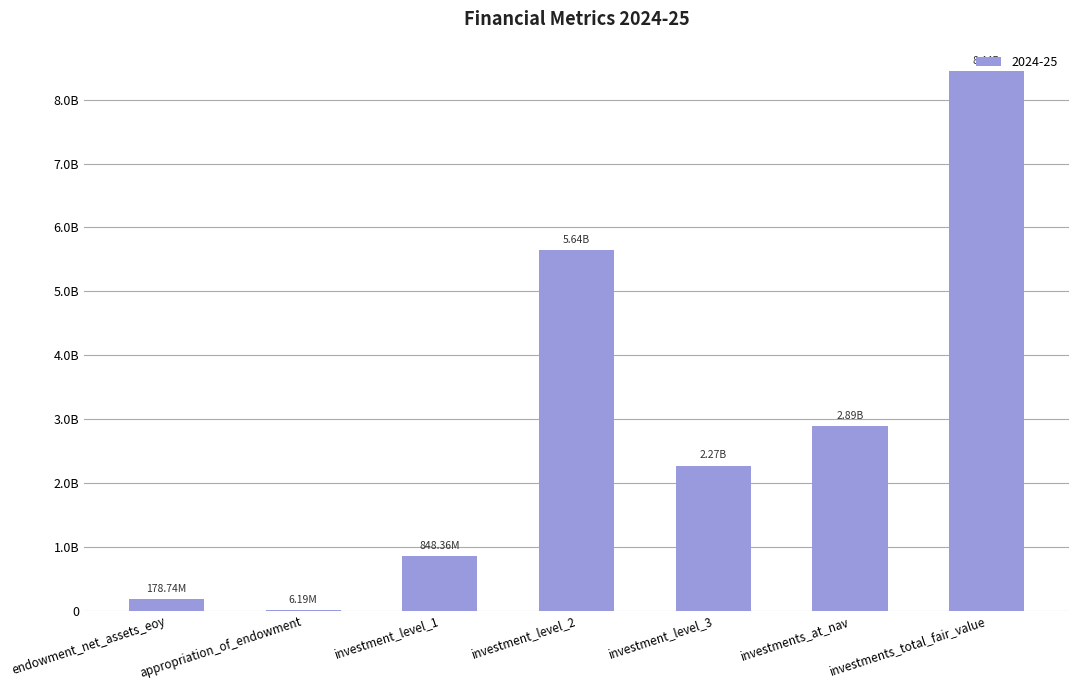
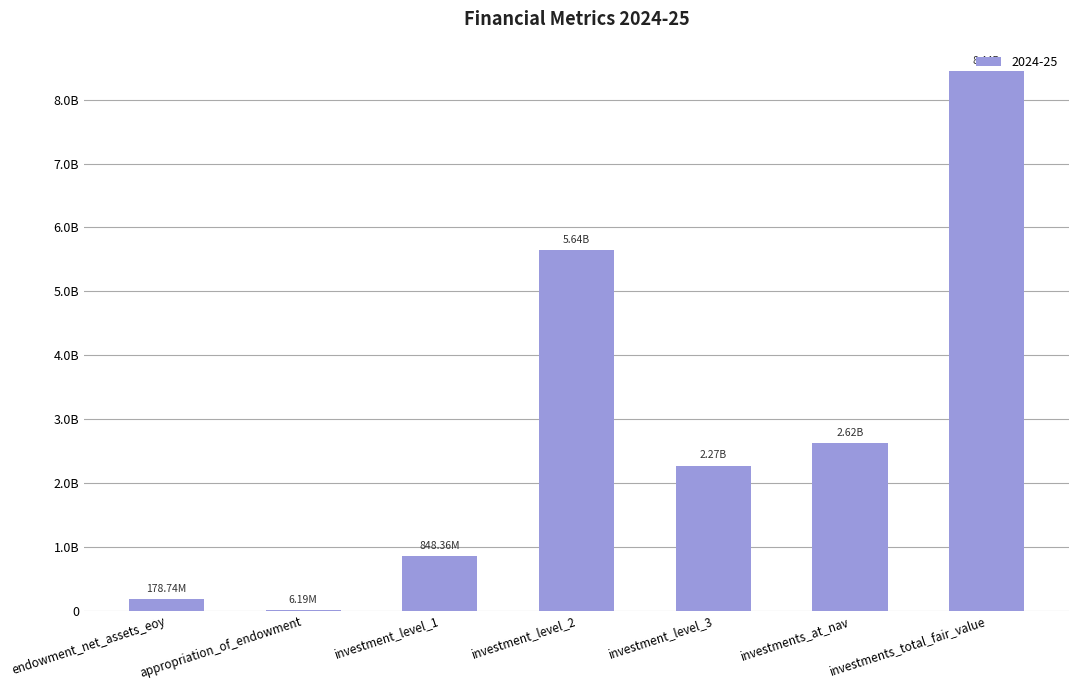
  {
    "endowment_net_assets_eoy": "178.74M",
    "appropriation_of_endowment": "6.19M",
    "investment_level_1": "848.36M",
    "investment_level_2": "5.64B",
    "investment_level_3": "2.27B",
-   "investments_at_nav": "2.89B",
+   "investments_at_nav": "2.62B",
    "investments_total_fair_value": "8.44B"
  }
